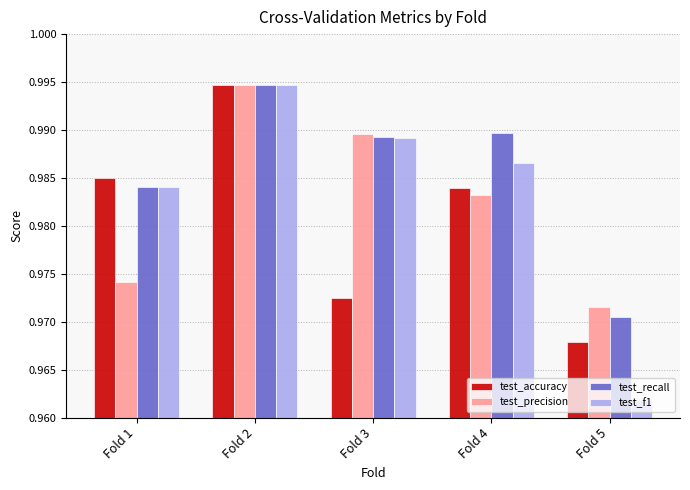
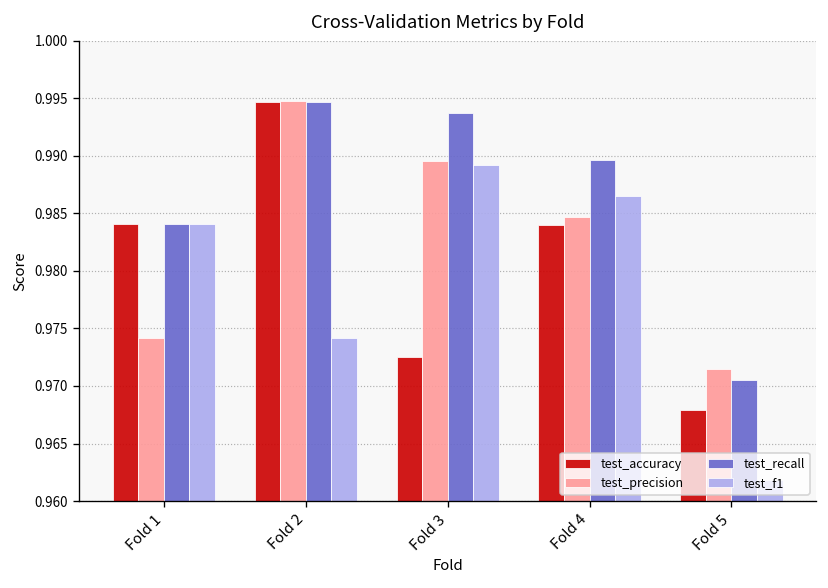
  {
    "test_accuracy": {
-     "Fold 1": 0.985,
+     "Fold 1": 0.984,
      "Fold 2": 0.995,
      "Fold 3": 0.972,
      "Fold 4": 0.984,
      "Fold 5": 0.968
    },
    "test_precision": {
      "Fold 1": 0.974,
      "Fold 2": 0.995,
      "Fold 3": 0.990,
-     "Fold 4": 0.983,
+     "Fold 4": 0.985,
      "Fold 5": 0.972
    },
    "test_recall": {
      "Fold 1": 0.984,
      "Fold 2": 0.995,
-     "Fold 3": 0.989,
+     "Fold 3": 0.994,
      "Fold 4": 0.990,
      "Fold 5": 0.970
    },
    "test_f1": {
      "Fold 1": 0.984,
-     "Fold 2": 0.995,
+     "Fold 2": 0.974,
      "Fold 3": 0.989,
      "Fold 4": 0.987
    }
  }
